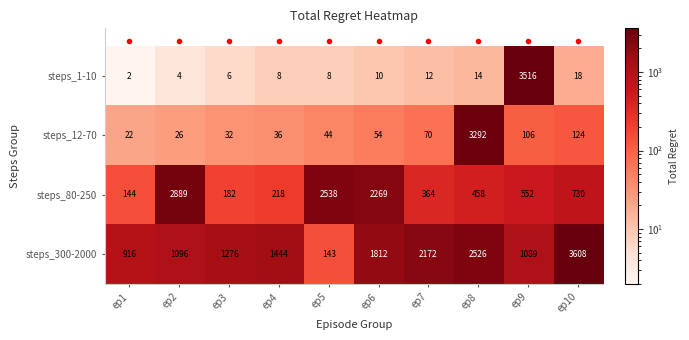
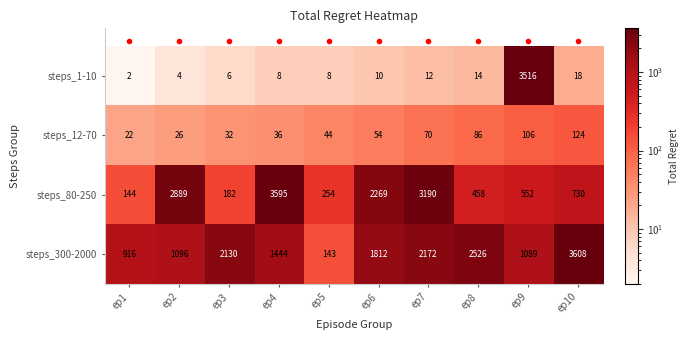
  {
    "steps_1-10": {
      "ep1": 2,
      "ep2": 4,
      "ep3": 6,
      "ep4": 8,
      "ep5": 8,
      "ep6": 10,
      "ep7": 12,
      "ep8": 14,
      "ep9": 3516,
      "ep10": 18
    },
    "steps_12-70": {
      "ep1": 22,
      "ep2": 26,
      "ep3": 32,
      "ep4": 36,
      "ep5": 44,
      "ep6": 54,
      "ep7": 70,
-     "ep8": 3292,
+     "ep8": 86,
      "ep9": 106,
      "ep10": 124
    },
    "steps_80-250": {
      "ep1": 144,
      "ep2": 2889,
      "ep3": 182,
-     "ep4": 218,
-     "ep5": 2538,
+     "ep4": 3595,
+     "ep5": 254,
      "ep6": 2269,
-     "ep7": 364,
+     "ep7": 3190,
      "ep8": 458,
      "ep9": 552,
      "ep10": 730
    },
    "steps_300-2000": {
      "ep1": 916,
      "ep2": 1096,
-     "ep3": 1276,
+     "ep3": 2130,
      "ep4": 1444,
      "ep5": 143,
      "ep6": 1812,
      "ep7": 2172,
      "ep8": 2526,
      "ep9": 1089,
      "ep10": 3608
    }
  }
